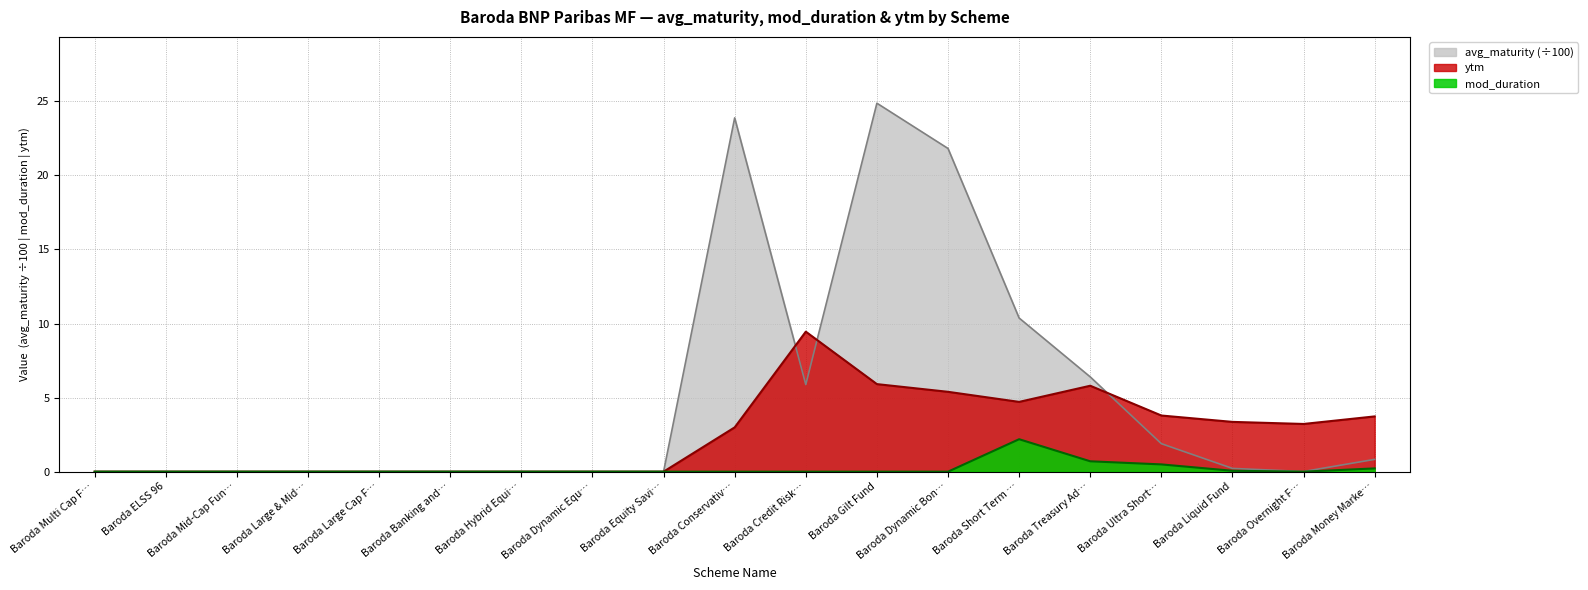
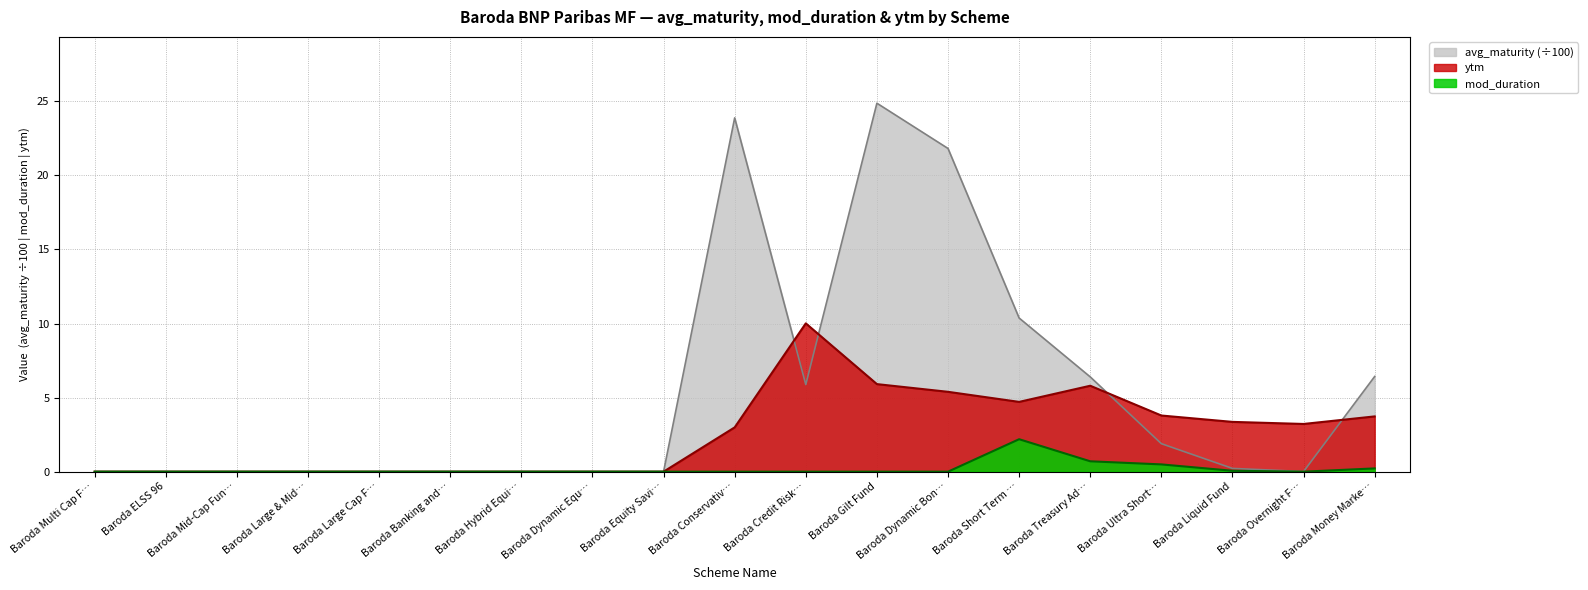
  {
    "avg_maturity (÷100)": {
      "Baroda Conservativ…": 23.9,
      "Baroda Credit Risk…": 5.9,
      "Baroda Gilt Fund": 24.9,
      "Baroda Dynamic Bon…": 21.8,
      "Baroda Short Term …": 10.4,
      "Baroda Treasury Ad…": 6.4,
      "Baroda Ultra Short…": 1.9,
-     "Baroda Money Marke…": 0.8
+     "Baroda Money Marke…": 6.4
    },
    "ytm": {
      "Baroda Conservativ…": 3.0,
-     "Baroda Credit Risk…": 9.5,
+     "Baroda Credit Risk…": 10.0,
      "Baroda Gilt Fund": 5.9,
      "Baroda Dynamic Bon…": 5.4,
      "Baroda Short Term …": 4.7,
      "Baroda Treasury Ad…": 5.8,
      "Baroda Ultra Short…": 3.8,
      "Baroda Liquid Fund": 3.4,
      "Baroda Overnight F…": 3.2,
      "Baroda Money Marke…": 3.7
    },
    "mod_duration": {
      "Baroda Conservativ…": 0.0,
      "Baroda Credit Risk…": 0.0,
      "Baroda Gilt Fund": 0.0,
      "Baroda Dynamic Bon…": 0.0,
      "Baroda Short Term …": 2.2,
      "Baroda Treasury Ad…": 0.7,
      "Baroda Ultra Short…": 0.5,
      "Baroda Money Marke…": 0.2
    }
  }
